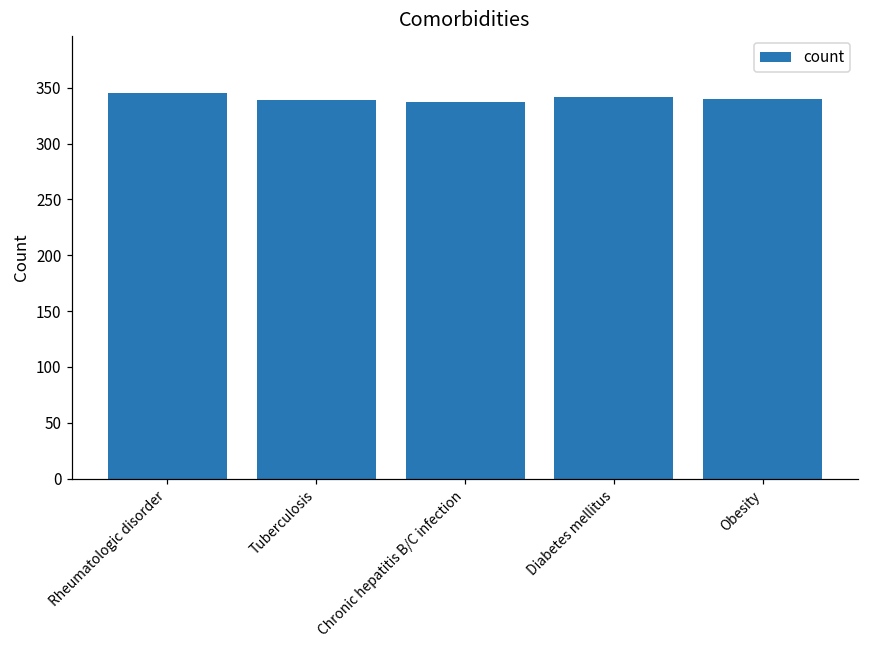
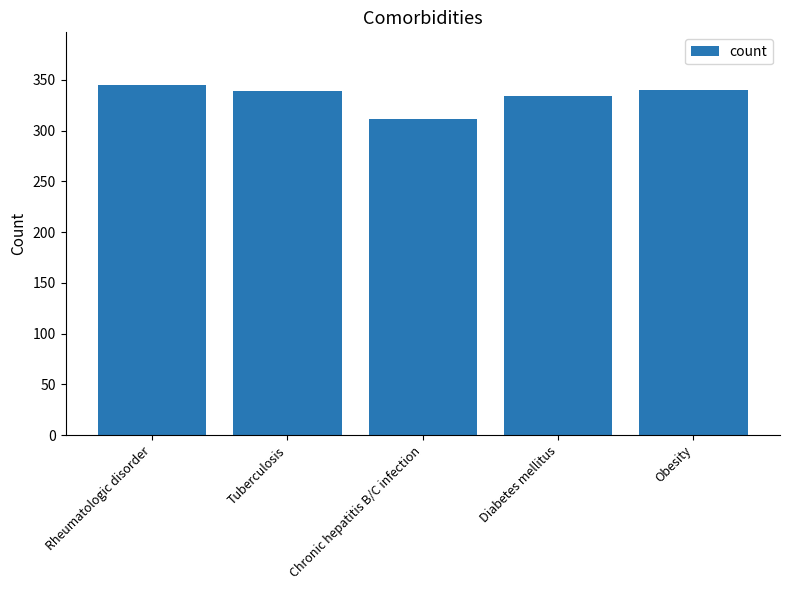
  {
    "Rheumatologic disorder": 345,
    "Tuberculosis": 339,
-   "Chronic hepatitis B/C infection": 337,
-   "Diabetes mellitus": 342,
+   "Chronic hepatitis B/C infection": 311,
+   "Diabetes mellitus": 334,
    "Obesity": 340
  }
